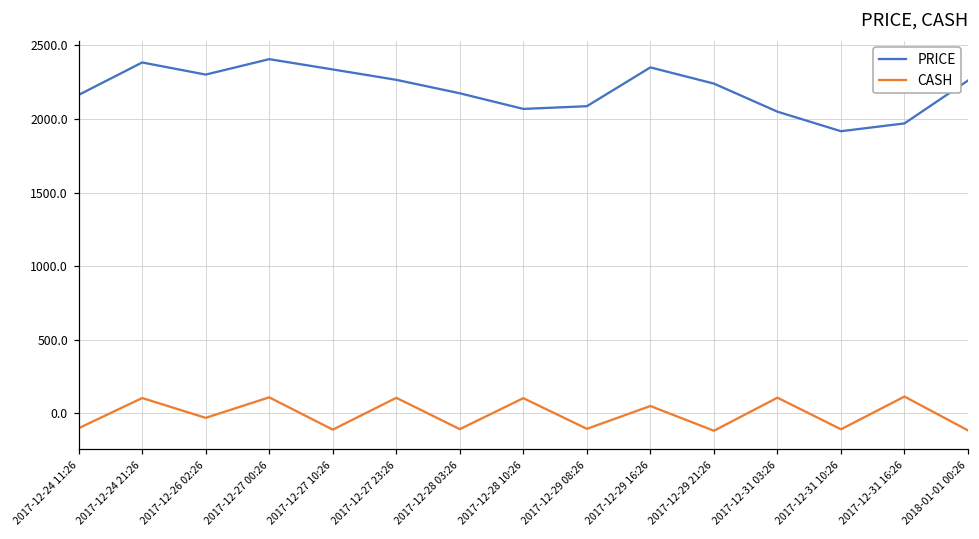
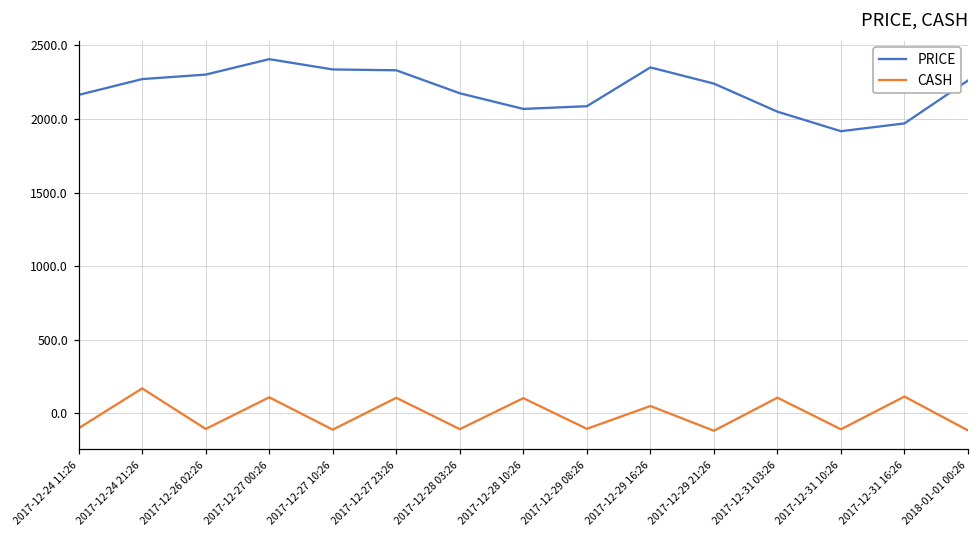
  {
    "PRICE": {
      "2017-12-24 11:26": 2160,
-     "2017-12-24 21:26": 2380,
+     "2017-12-24 21:26": 2270,
      "2017-12-26 02:26": 2300,
      "2017-12-27 00:26": 2410,
      "2017-12-27 10:26": 2340,
-     "2017-12-27 23:26": 2270,
+     "2017-12-27 23:26": 2330,
      "2017-12-28 03:26": 2170,
      "2017-12-28 10:26": 2070,
      "2017-12-29 08:26": 2090,
      "2017-12-29 16:26": 2350,
      "2017-12-29 21:26": 2240,
      "2017-12-31 03:26": 2050,
      "2017-12-31 10:26": 1920,
      "2017-12-31 16:26": 1970,
      "2018-01-01 00:26": 2260
    },
    "CASH": {
      "2017-12-24 11:26": -100,
-     "2017-12-24 21:26": 100,
-     "2017-12-26 02:26": -30,
+     "2017-12-24 21:26": 170,
+     "2017-12-26 02:26": -100,
      "2017-12-27 00:26": 110,
      "2017-12-27 10:26": -110,
      "2017-12-27 23:26": 110,
      "2017-12-28 03:26": -110,
      "2017-12-28 10:26": 100,
      "2017-12-29 08:26": -100,
      "2017-12-29 16:26": 50,
      "2017-12-29 21:26": -120,
      "2017-12-31 03:26": 110,
      "2017-12-31 10:26": -110,
      "2017-12-31 16:26": 110,
      "2018-01-01 00:26": -110
    }
  }
